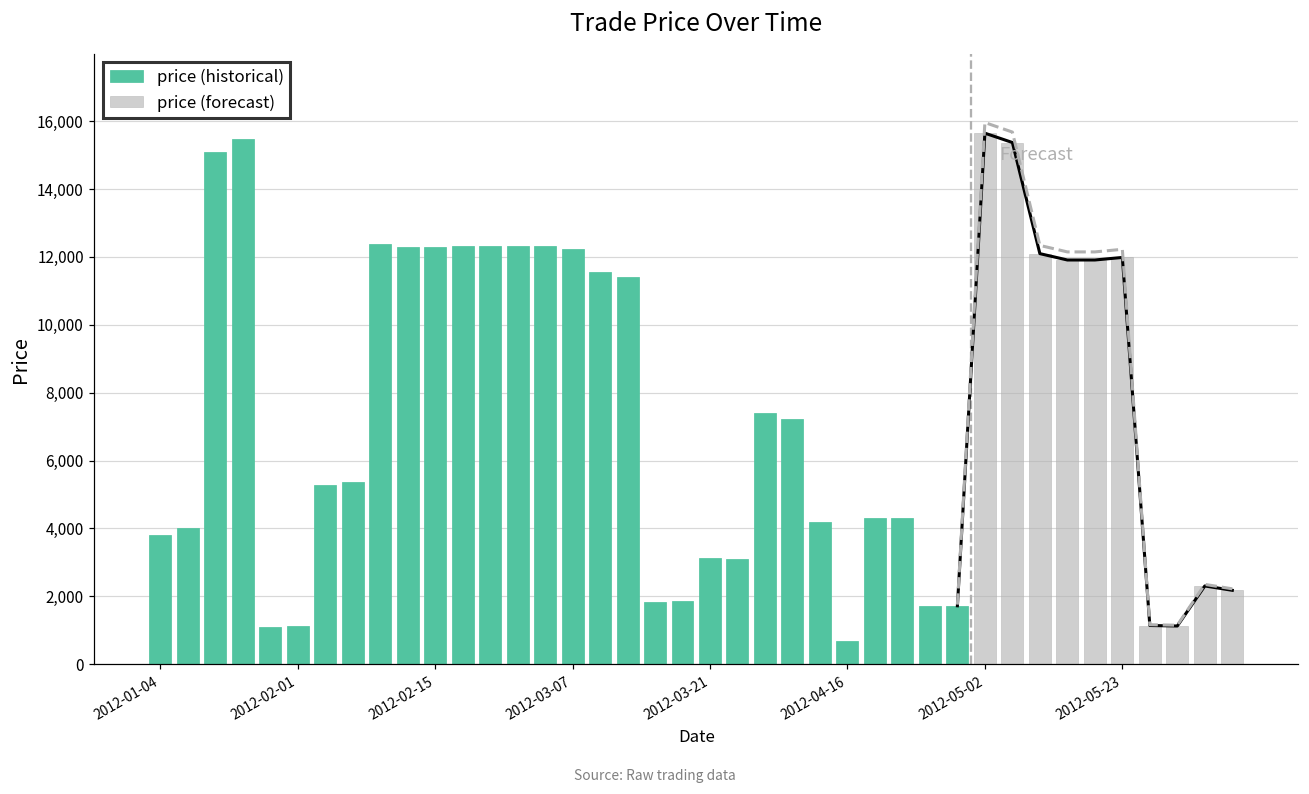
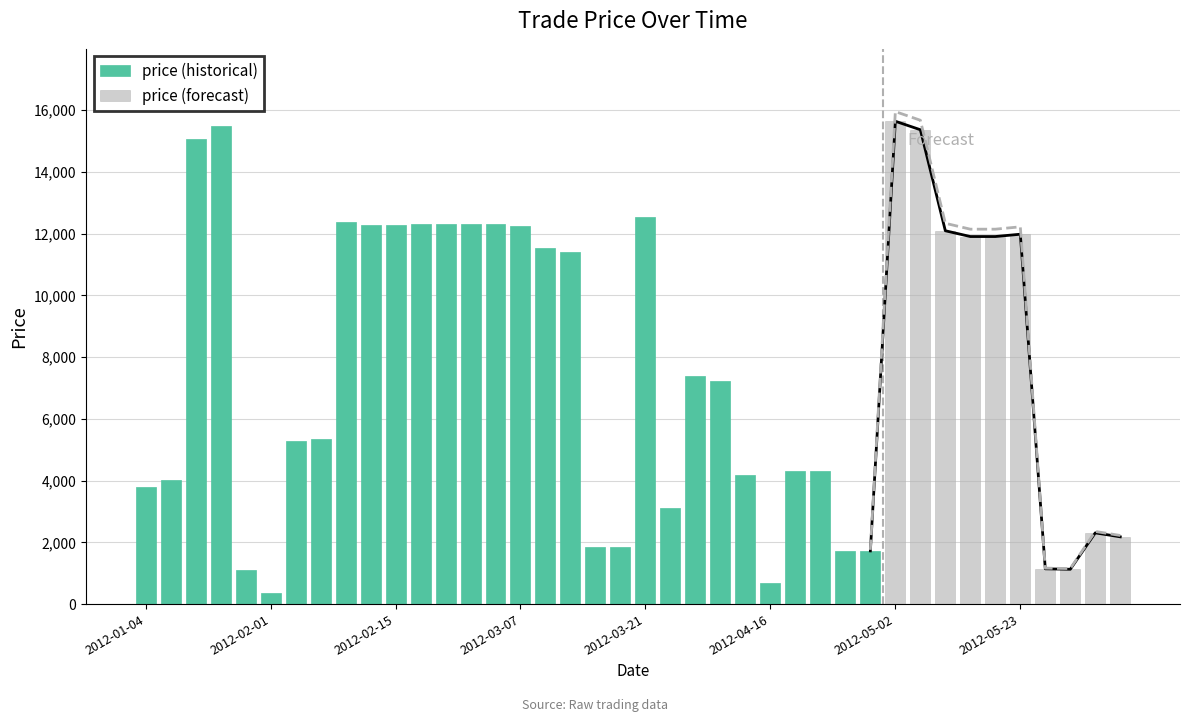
  {
    "price (historical)": {
      "2012-01-04": "3,800",
-     "2012-02-01": "1,100",
+     "2012-02-01": "300",
      "2012-02-15": "12,300",
      "2012-03-07": "12,200",
-     "2012-03-21": "3,100",
+     "2012-03-21": "12,500",
      "2012-04-16": "700"
    }
  }
